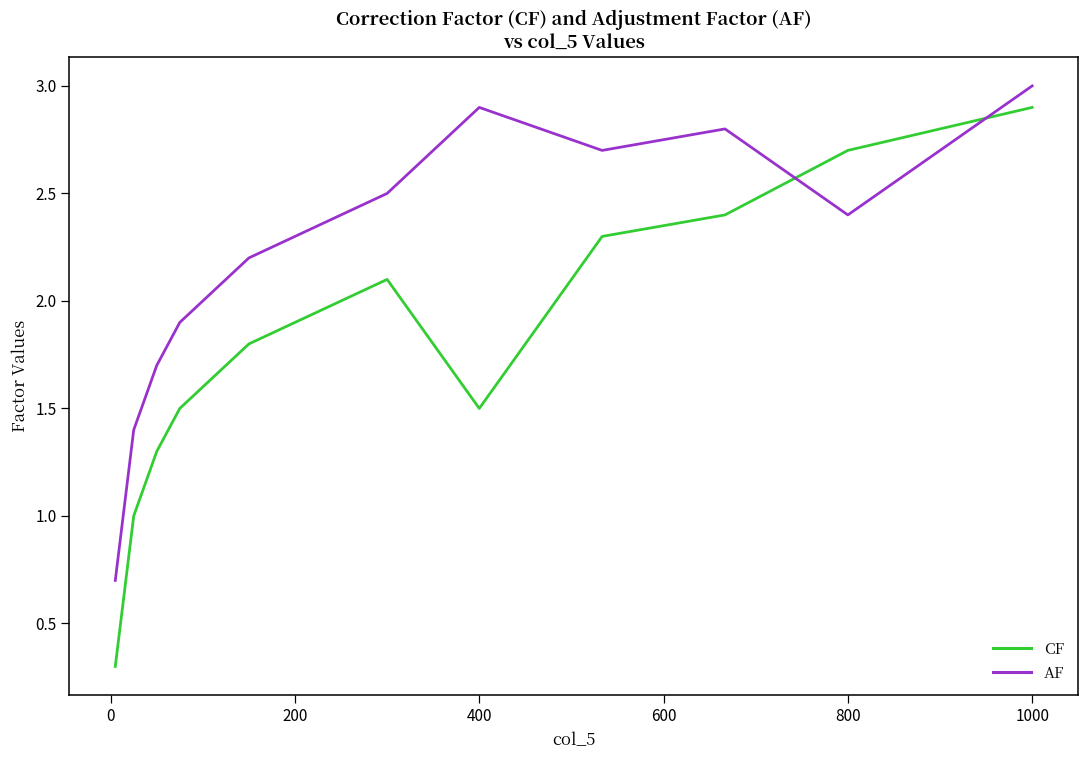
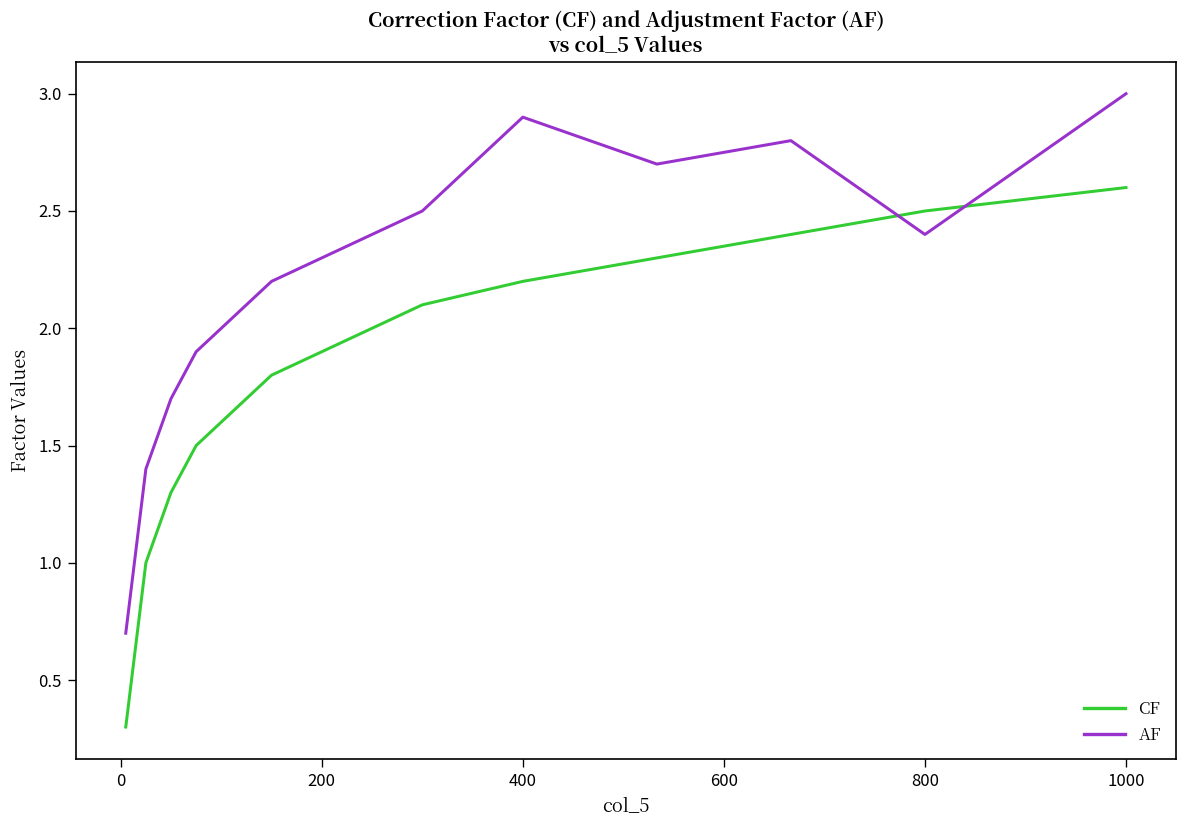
  {
    "CF": {
      "200": 1.9,
-     "400": 1.5,
-     "800": 2.7,
-     "1000": 2.9
+     "400": 2.2,
+     "800": 2.5,
+     "1000": 2.6
    },
    "AF": {
      "200": 2.3,
      "400": 2.9,
      "800": 2.4,
      "1000": 3.0
    }
  }
